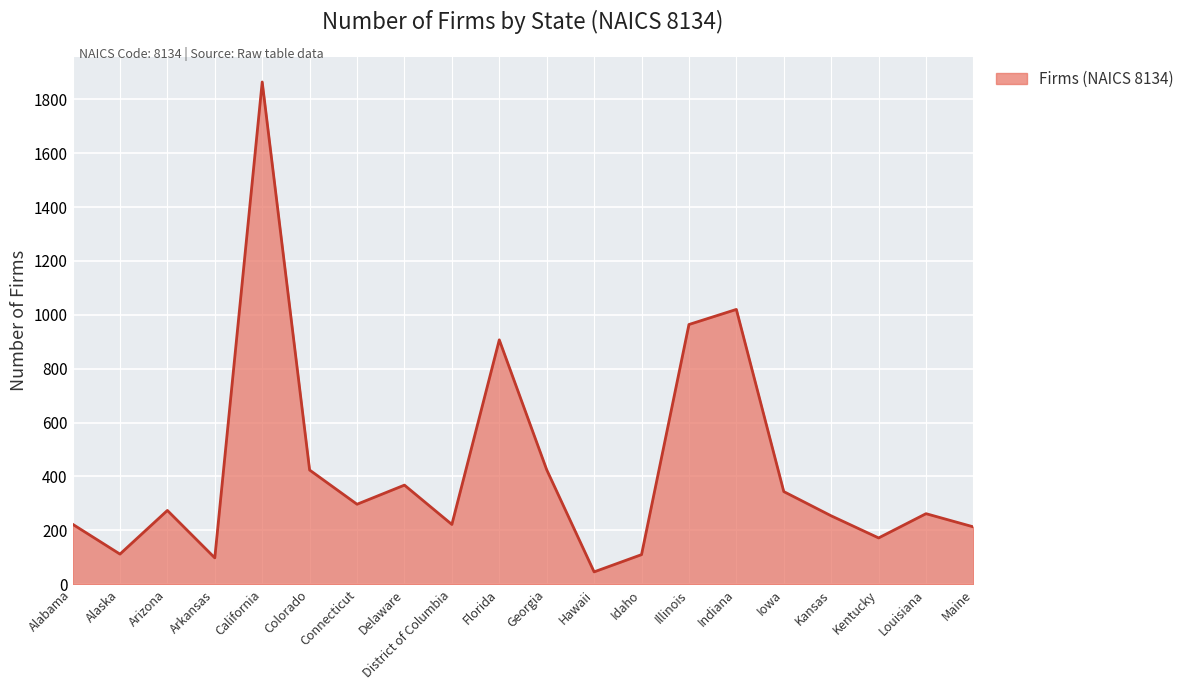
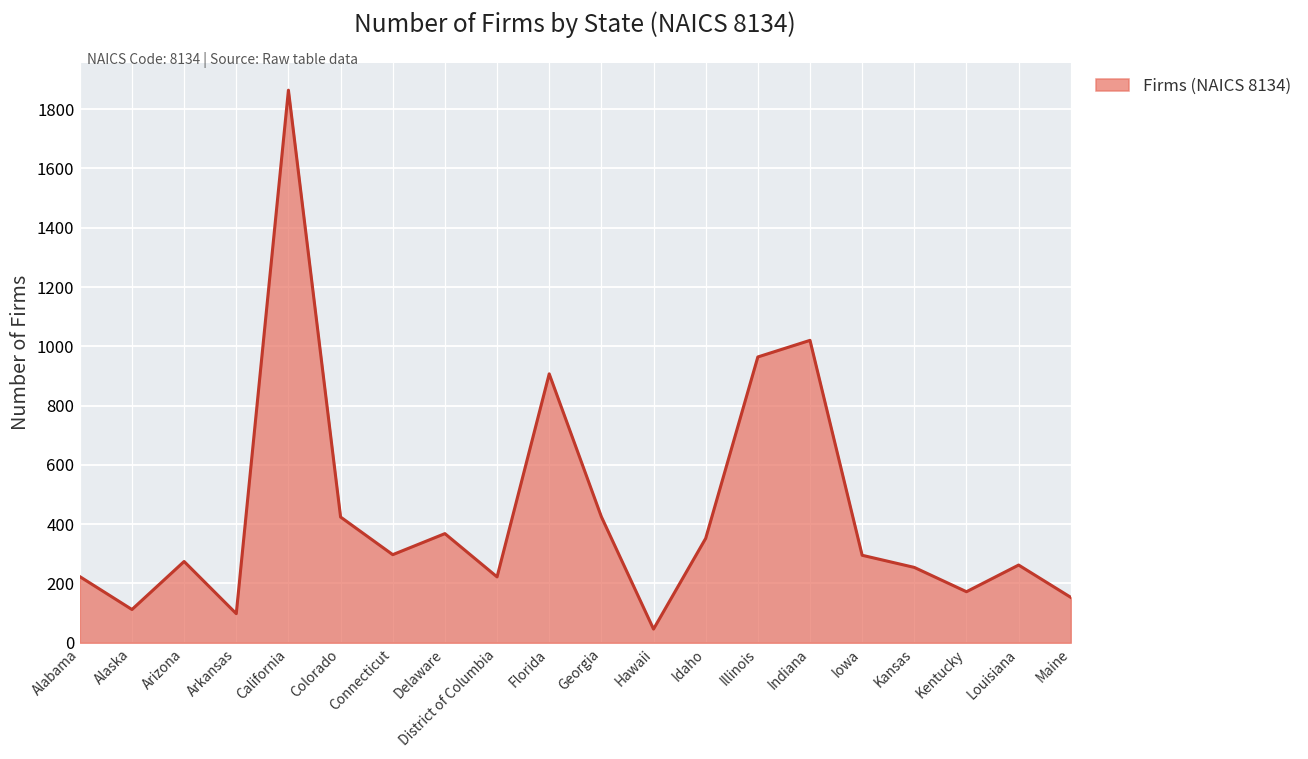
  {
    "Alabama": 220,
    "Alaska": 110,
    "Arizona": 270,
    "Arkansas": 100,
    "California": 1860,
    "Colorado": 420,
    "Connecticut": 300,
    "Delaware": 370,
    "District of Columbia": 220,
    "Florida": 910,
    "Georgia": 430,
    "Hawaii": 50,
-   "Idaho": 110,
+   "Idaho": 350,
    "Illinois": 960,
    "Indiana": 1020,
-   "Iowa": 340,
+   "Iowa": 300,
    "Kansas": 250,
    "Kentucky": 170,
    "Louisiana": 260,
-   "Maine": 210
+   "Maine": 150
  }
